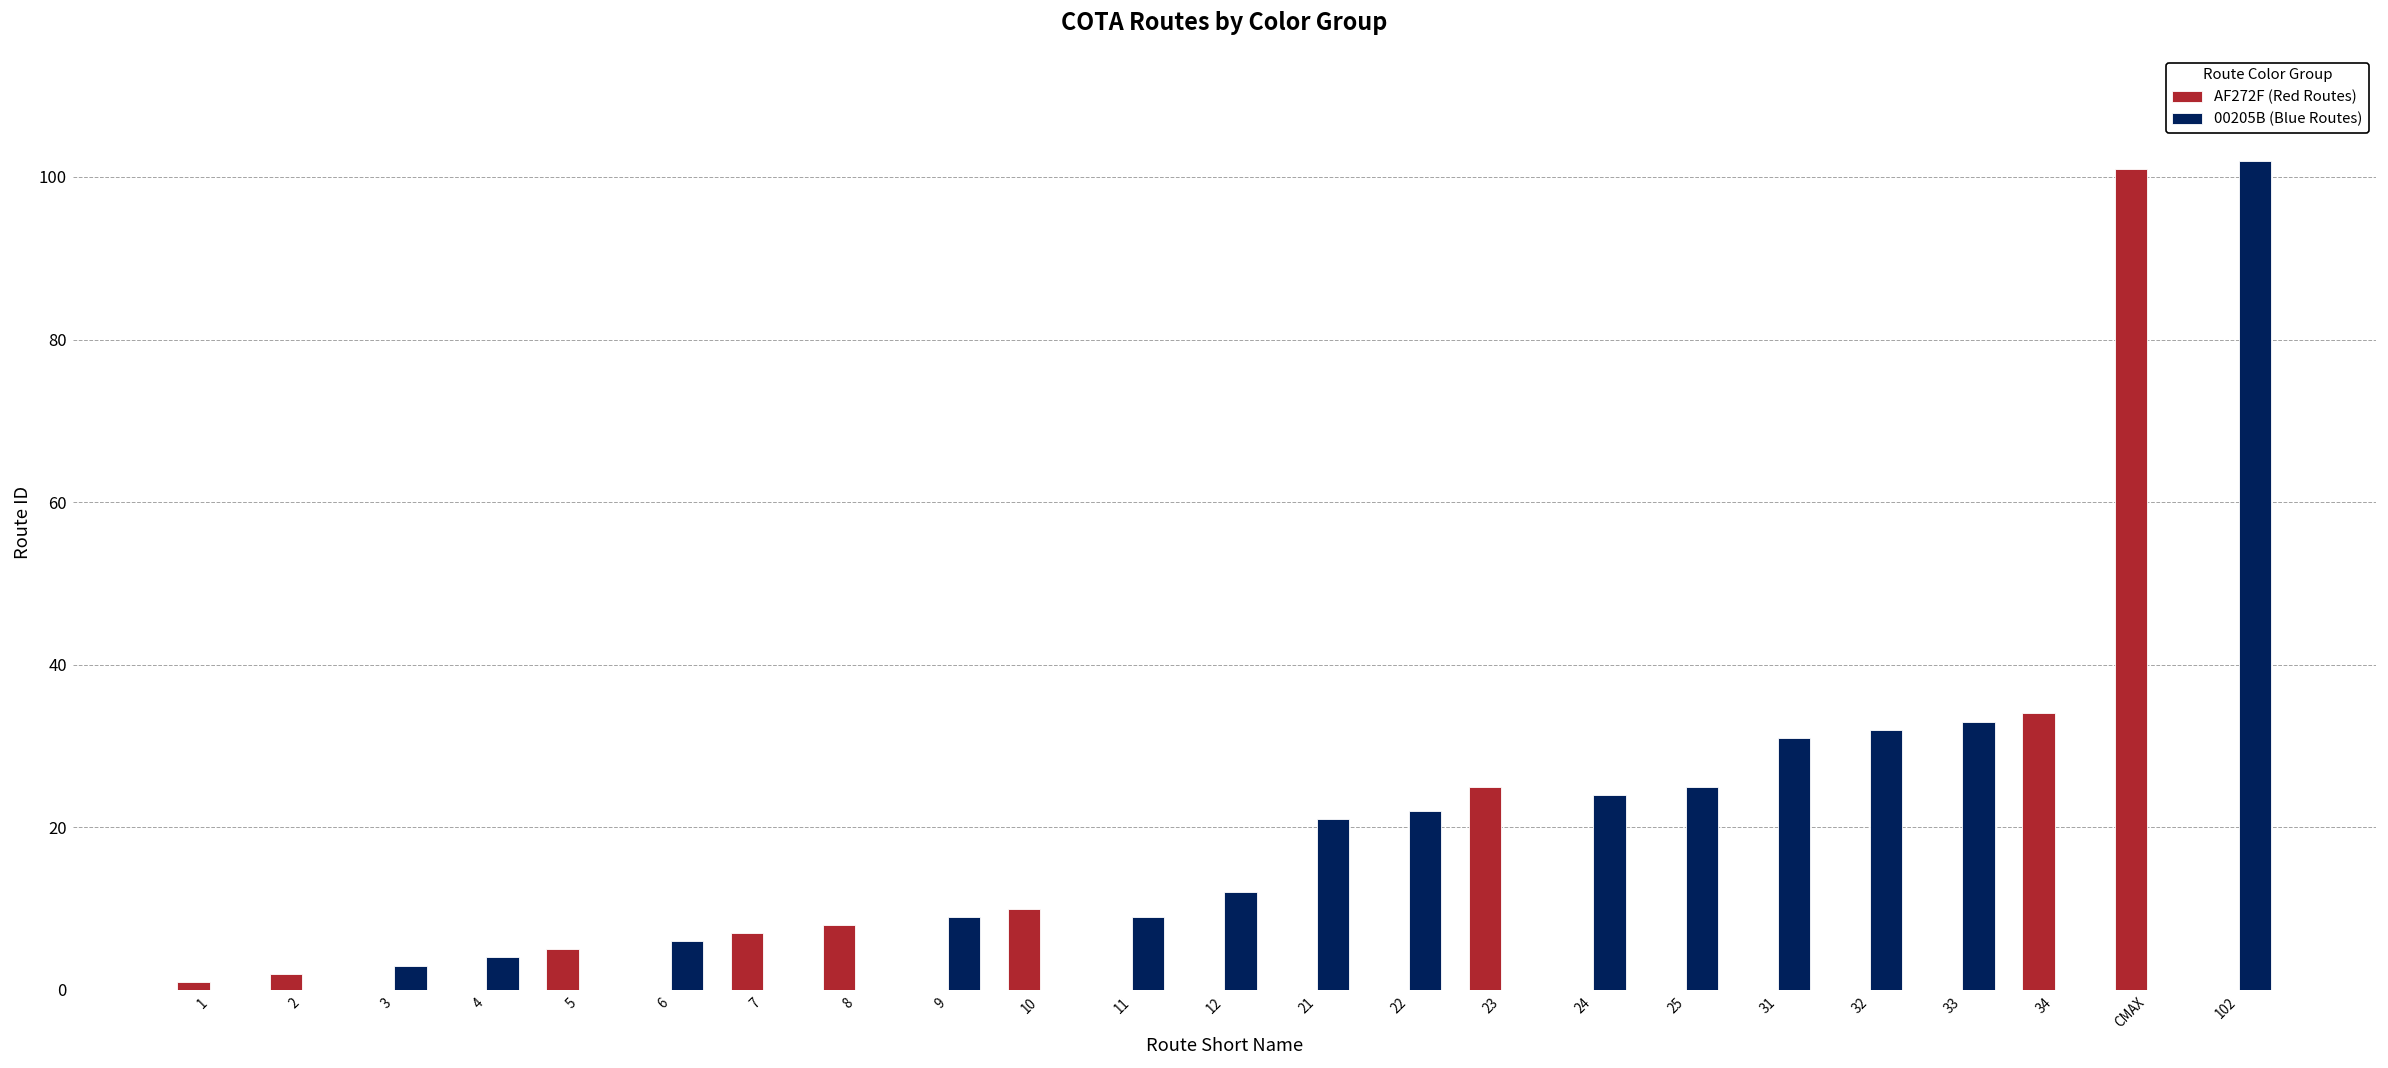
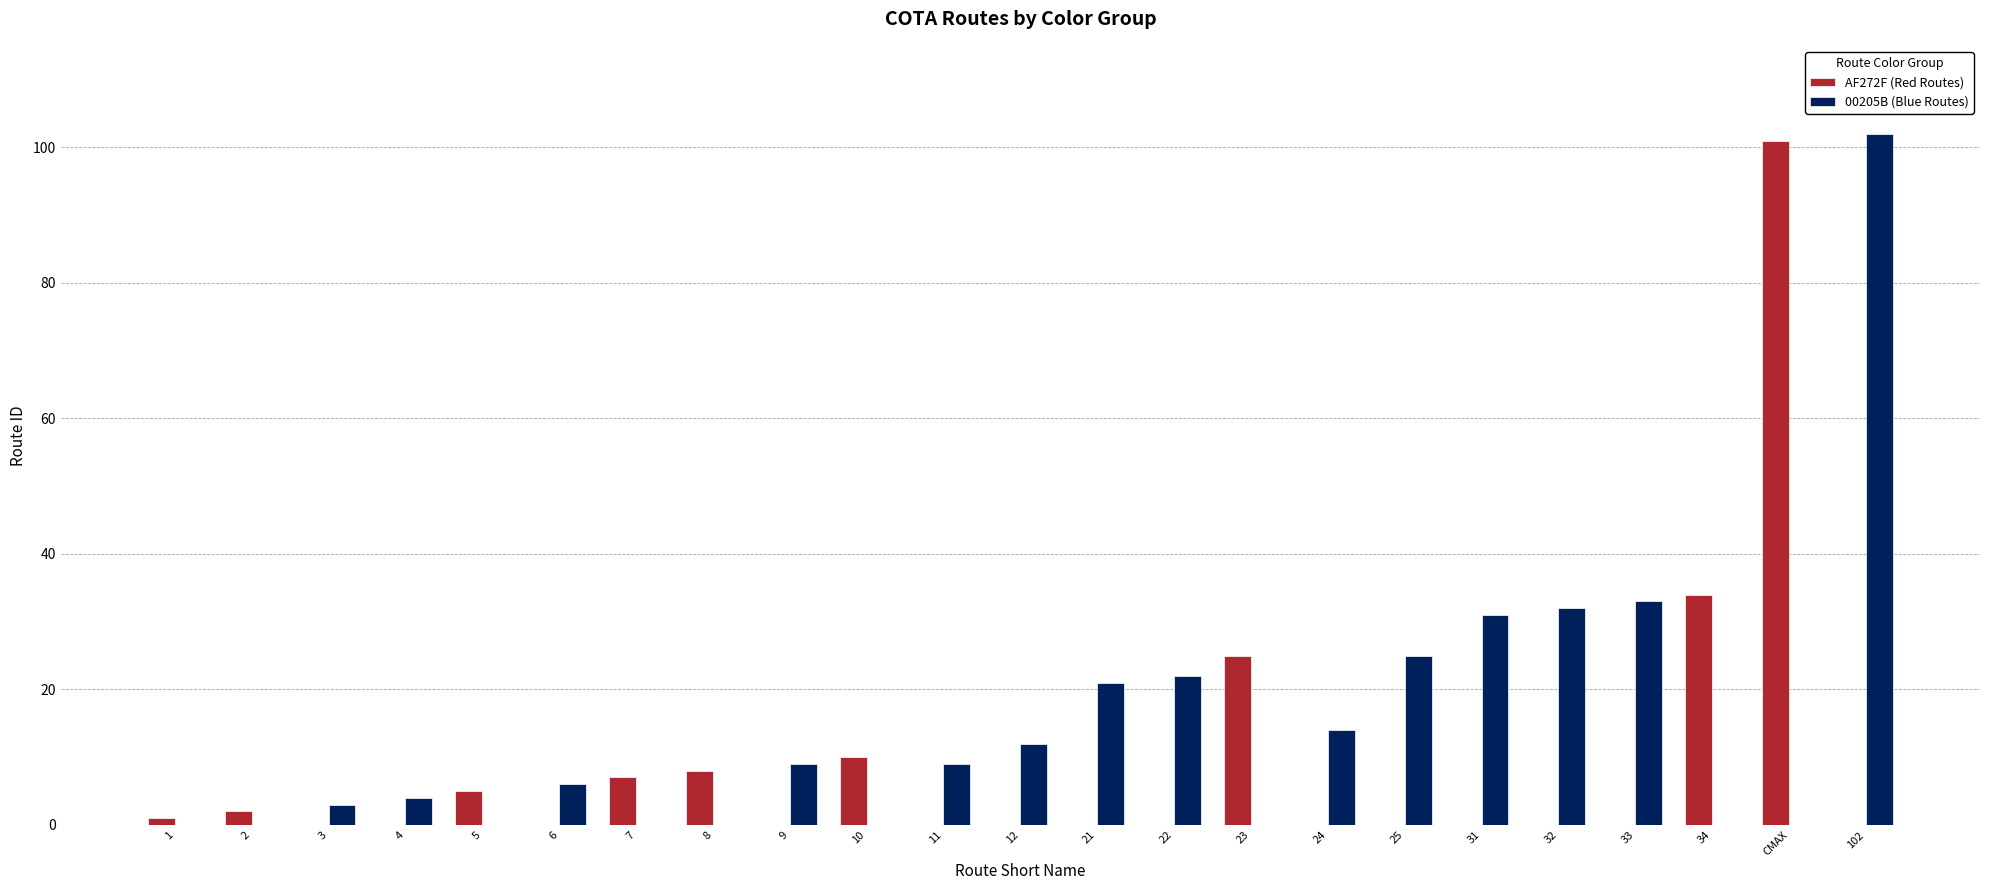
  {
    "AF272F (Red Routes)": {
      "1": 1,
      "2": 2,
      "3": 0,
      "4": 0,
      "5": 5,
      "6": 0,
      "7": 7,
      "8": 8,
      "9": 0,
      "10": 10,
      "11": 0,
      "12": 0,
      "21": 0,
      "22": 0,
      "23": 25,
      "24": 0,
      "25": 0,
      "31": 0,
      "32": 0,
      "33": 0,
      "34": 34,
      "CMAX": 101,
      "102": 0
    },
    "00205B (Blue Routes)": {
      "1": 0,
      "2": 0,
      "3": 3,
      "4": 4,
      "5": 0,
      "6": 6,
      "7": 0,
      "8": 0,
      "9": 9,
      "10": 0,
      "11": 9,
      "12": 12,
      "21": 21,
      "22": 22,
      "23": 0,
-     "24": 24,
+     "24": 14,
      "25": 25,
      "31": 31,
      "32": 32,
      "33": 33,
      "34": 0,
      "CMAX": 0,
      "102": 102
    }
  }
